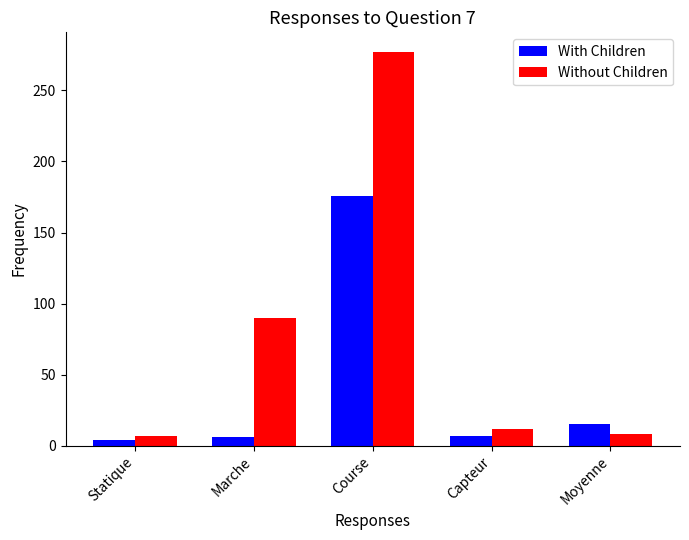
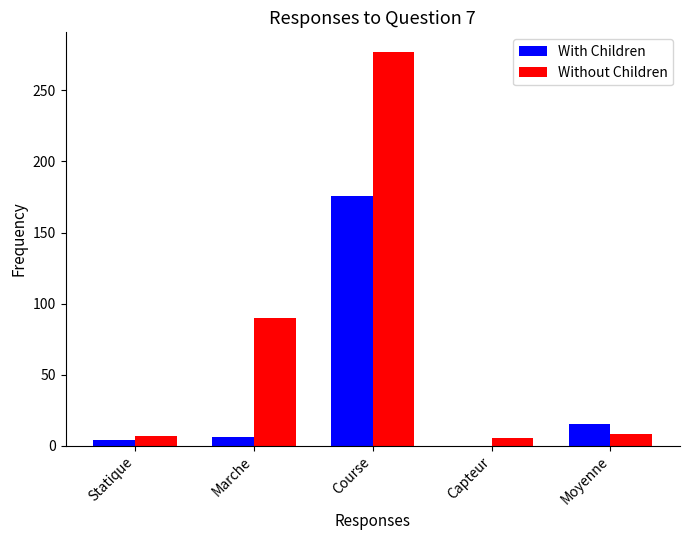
  {
    "With Children": {
      "Statique": 4,
      "Marche": 6,
      "Course": 175,
-     "Capteur": 7,
+     "Capteur": 0,
      "Moyenne": 15
    },
    "Without Children": {
      "Statique": 7,
      "Marche": 90,
      "Course": 277,
-     "Capteur": 12,
+     "Capteur": 6,
      "Moyenne": 8
    }
  }
